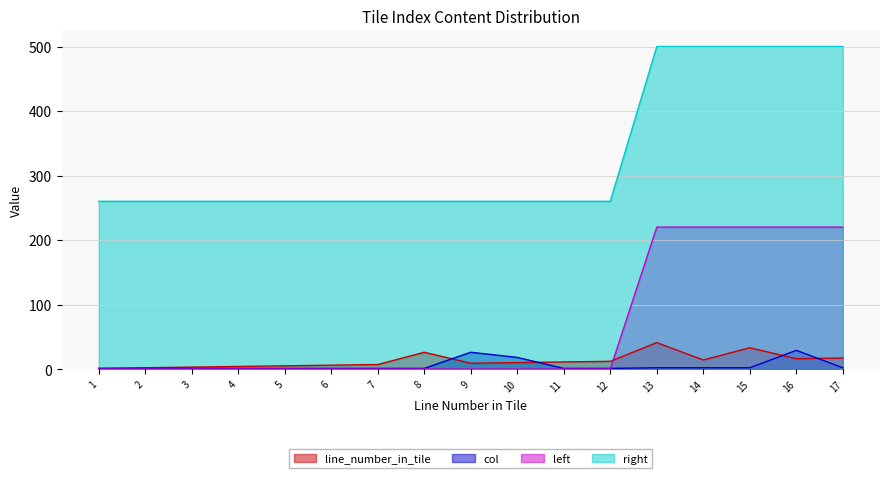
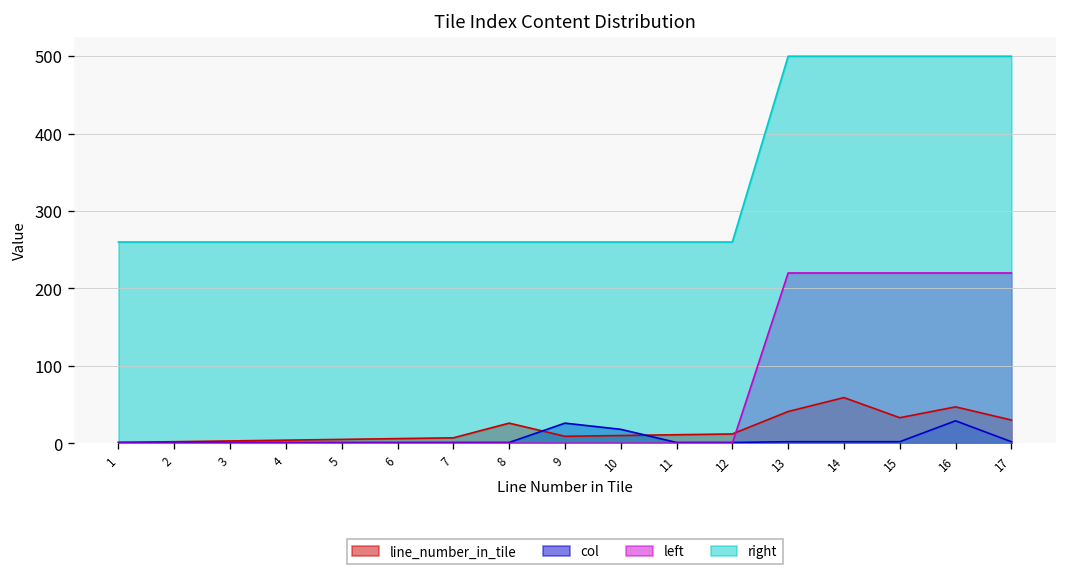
  {
    "line_number_in_tile": {
      "5": 10,
      "6": 10,
      "7": 10,
      "8": 30,
      "9": 10,
      "10": 10,
      "11": 10,
      "12": 10,
      "13": 40,
-     "14": 10,
+     "14": 60,
      "15": 30,
-     "16": 20,
-     "17": 20
+     "16": 50,
+     "17": 30
    },
    "col": {
      "9": 30,
      "10": 20,
      "13": 0,
      "14": 0,
      "15": 0,
      "16": 30,
      "17": 0
    },
    "left": {
      "9": 0,
      "10": 0,
      "13": 220,
      "14": 220,
      "15": 220,
      "16": 220,
      "17": 220
    },
    "right": {
      "1": 260,
      "2": 260,
      "3": 260,
      "4": 260,
      "5": 260,
      "6": 260,
      "7": 260,
      "8": 260,
      "9": 260,
      "10": 260,
      "11": 260,
      "12": 260,
      "13": 500,
      "14": 500,
      "15": 500,
      "16": 500,
      "17": 500
    }
  }
